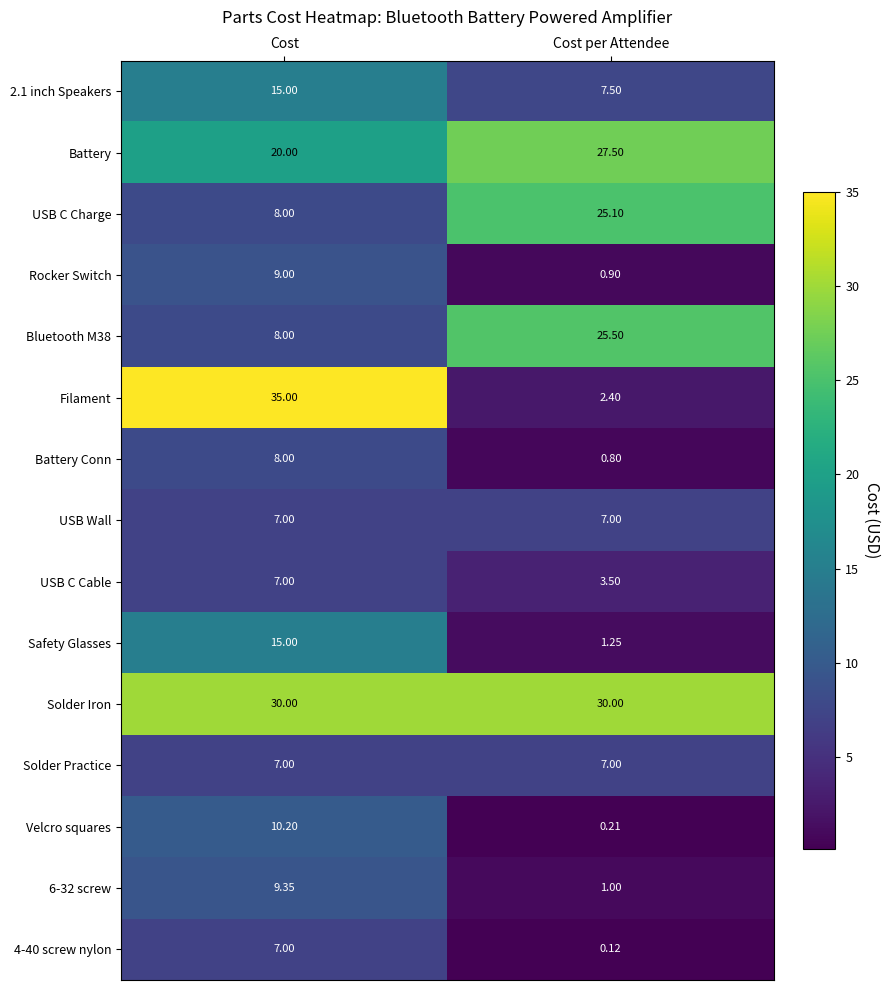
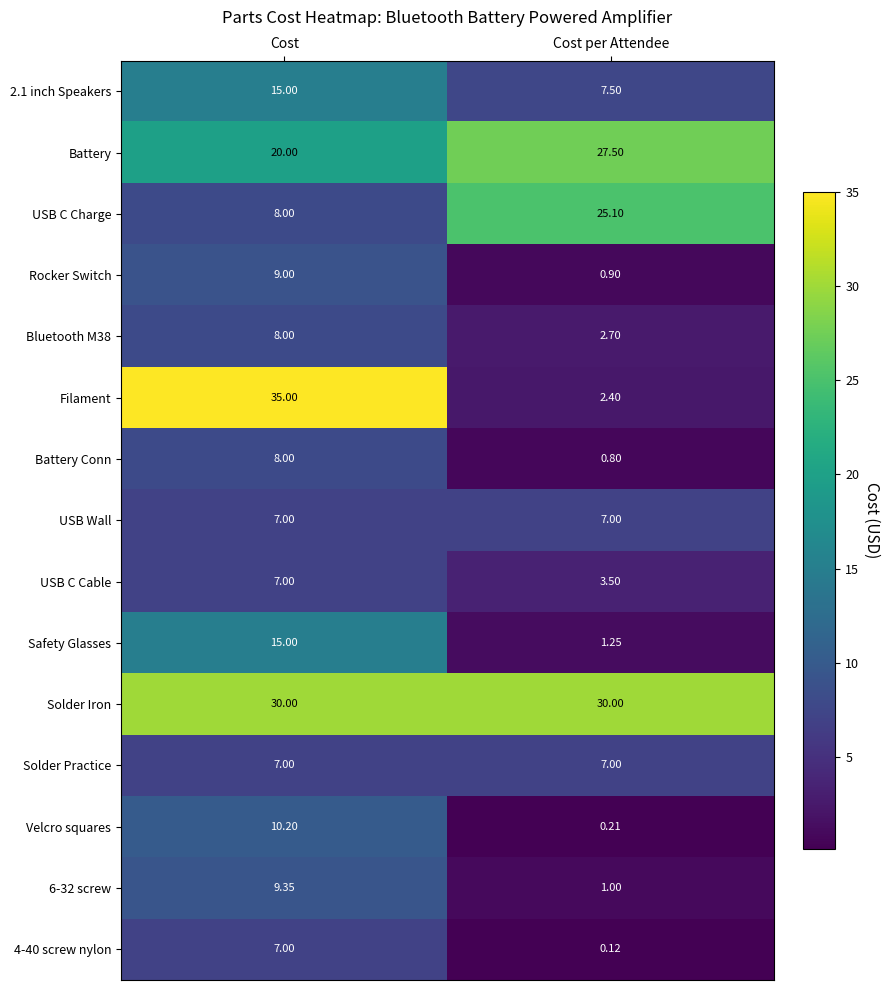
  {
    "2.1 inch Speakers": {
      "Cost": 15.00,
      "Cost per Attendee": 7.50
    },
    "Battery": {
      "Cost": 20.00,
      "Cost per Attendee": 27.50
    },
    "USB C Charge": {
      "Cost": 8.00,
      "Cost per Attendee": 25.10
    },
    "Rocker Switch": {
      "Cost": 9.00,
      "Cost per Attendee": 0.90
    },
    "Bluetooth M38": {
      "Cost": 8.00,
-     "Cost per Attendee": 25.50
+     "Cost per Attendee": 2.70
    },
    "Filament": {
      "Cost": 35.00,
      "Cost per Attendee": 2.40
    },
    "Battery Conn": {
      "Cost": 8.00,
      "Cost per Attendee": 0.80
    },
    "USB Wall": {
      "Cost": 7.00,
      "Cost per Attendee": 7.00
    },
    "USB C Cable": {
      "Cost": 7.00,
      "Cost per Attendee": 3.50
    },
    "Safety Glasses": {
      "Cost": 15.00,
      "Cost per Attendee": 1.25
    },
    "Solder Iron": {
      "Cost": 30.00,
      "Cost per Attendee": 30.00
    },
    "Solder Practice": {
      "Cost": 7.00,
      "Cost per Attendee": 7.00
    },
    "Velcro squares": {
      "Cost": 10.20,
      "Cost per Attendee": 0.21
    },
    "6-32 screw": {
      "Cost": 9.35,
      "Cost per Attendee": 1.00
    },
    "4-40 screw nylon": {
      "Cost": 7.00,
      "Cost per Attendee": 0.12
    }
  }
